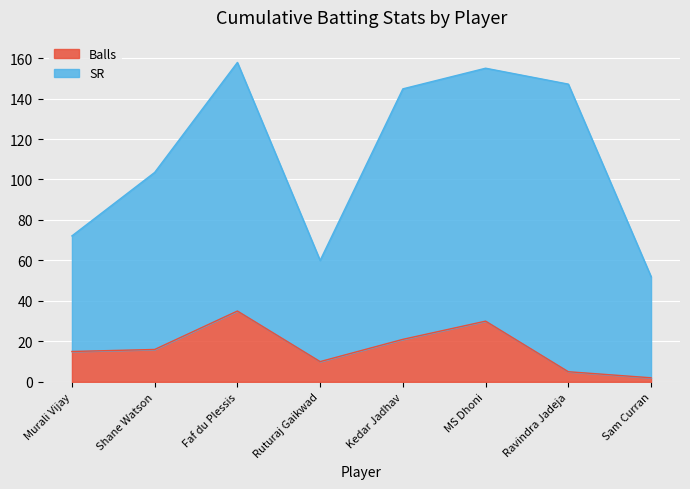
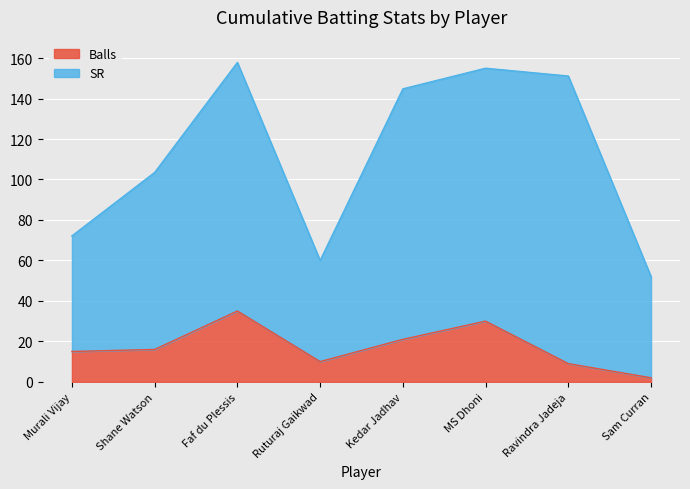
  {
    "Balls": {
      "Murali Vijay": 15,
      "Shane Watson": 16,
      "Faf du Plessis": 35,
      "Ruturaj Gaikwad": 10,
      "Kedar Jadhav": 21,
      "MS Dhoni": 30,
-     "Ravindra Jadeja": 5,
+     "Ravindra Jadeja": 9,
      "Sam Curran": 2
    },
    "SR": {
      "Murali Vijay": 57,
      "Shane Watson": 88,
      "Faf du Plessis": 123,
      "Ruturaj Gaikwad": 50,
      "Kedar Jadhav": 124,
      "MS Dhoni": 125,
      "Ravindra Jadeja": 142,
      "Sam Curran": 50
    }
  }
